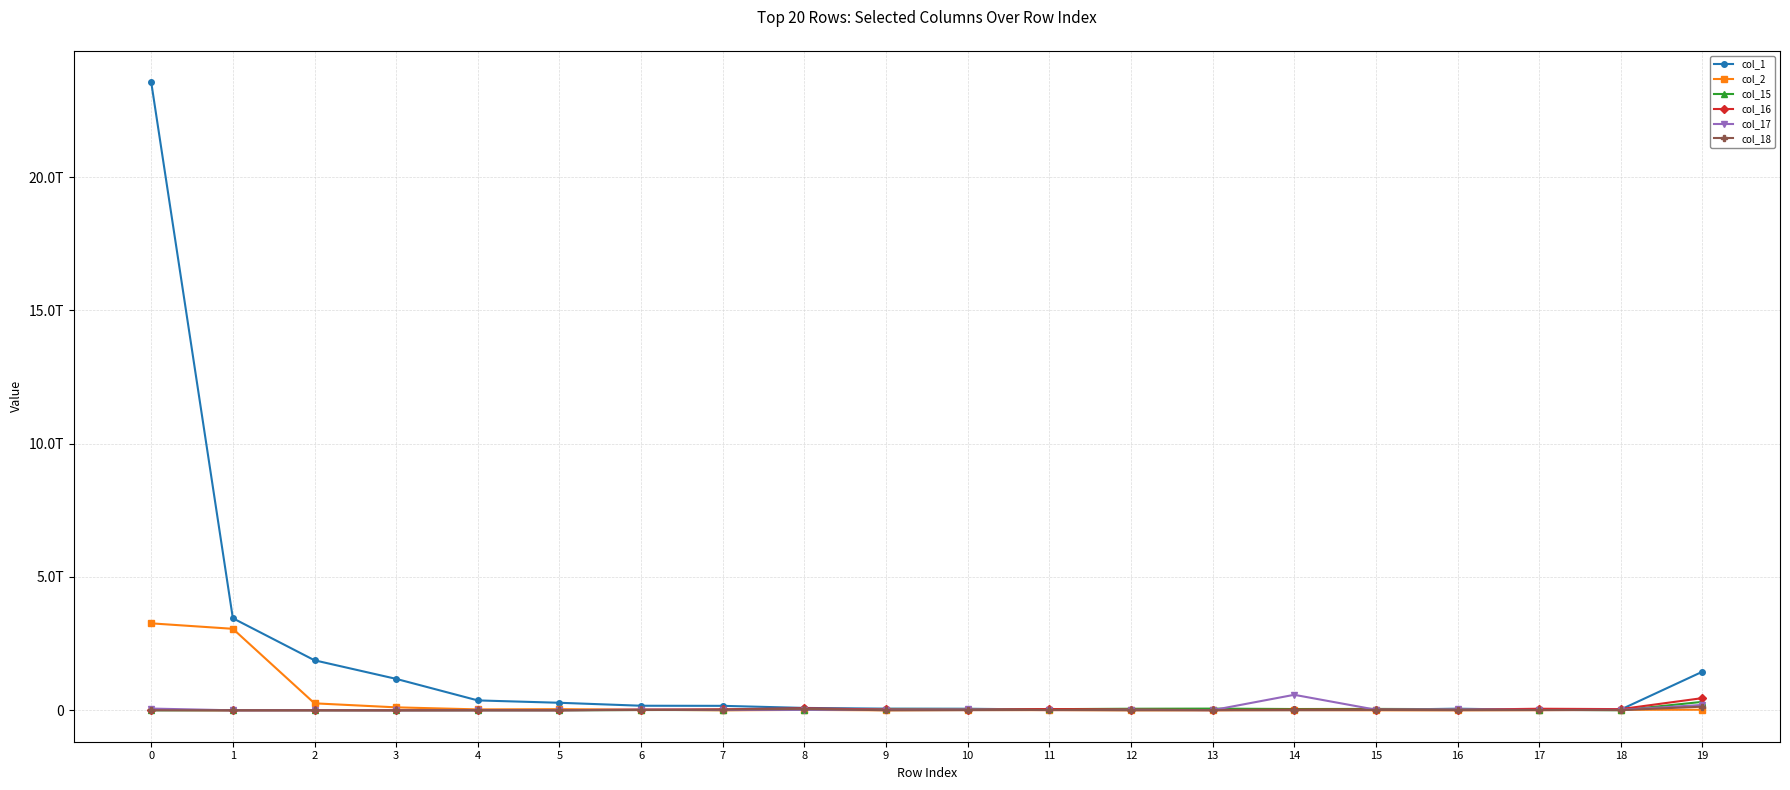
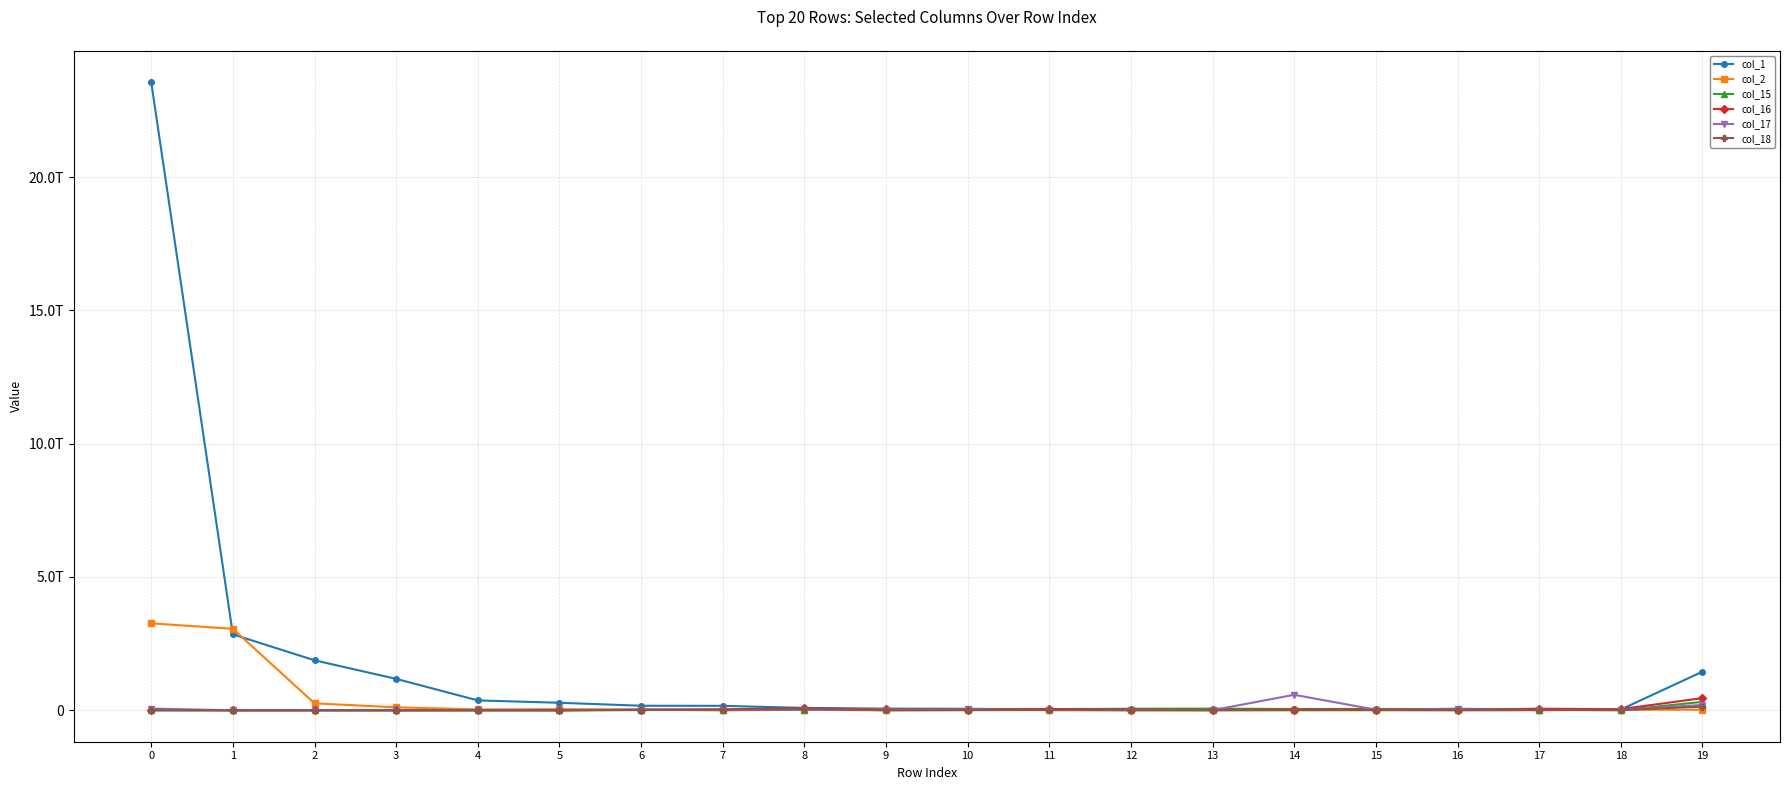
  {
    "col_1": {
      "0": "23.6T",
-     "1": "3.5T",
+     "1": "2.8T",
      "2": "1.9T",
      "3": "1.2T",
      "4": "0.4T",
      "5": "0.3T",
      "6": "0.2T",
      "7": "0.2T",
      "19": "1.4T"
    },
    "col_2": {
      "0": "3.3T",
      "1": "3.1T",
      "2": "0.3T",
      "3": "0.1T",
      "19": "0.0T"
    },
    "col_15": {
      "19": "0.3T"
    },
    "col_16": {
      "19": "0.5T"
    },
    "col_17": {
      "14": "0.6T"
    }
  }
